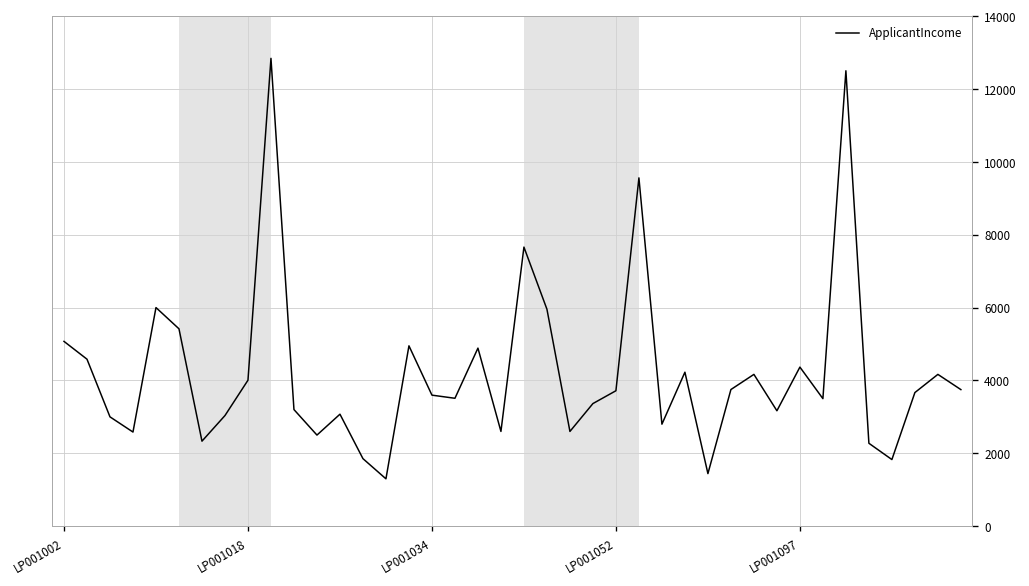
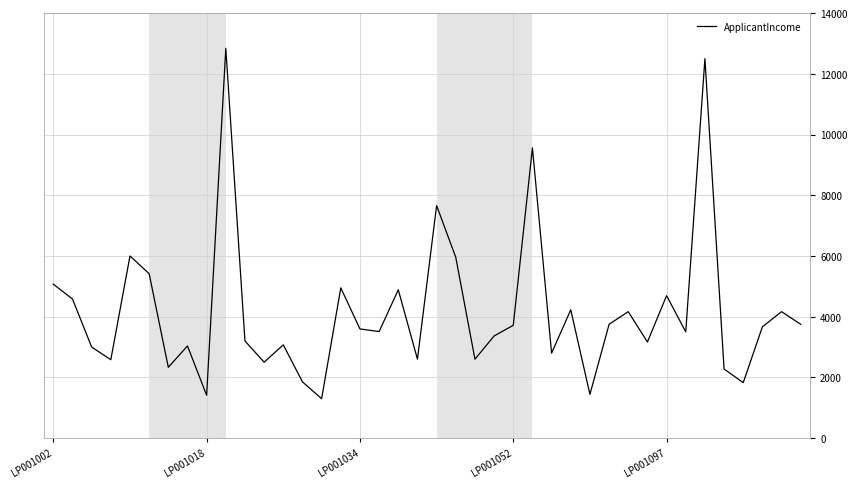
  {
    "LP001002": 5100,
-   "LP001018": 4000,
+   "LP001018": 1400,
    "LP001034": 3600,
    "LP001052": 3700,
-   "LP001097": 4400
+   "LP001097": 4700
  }
